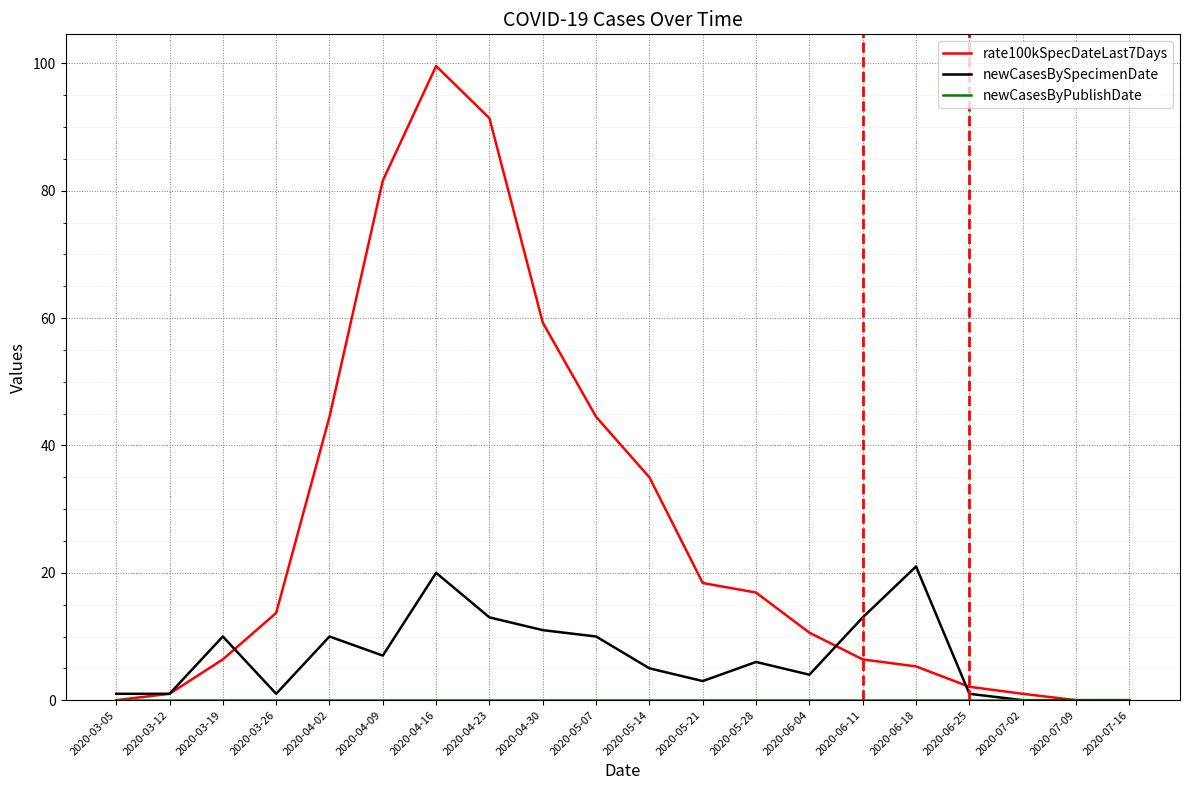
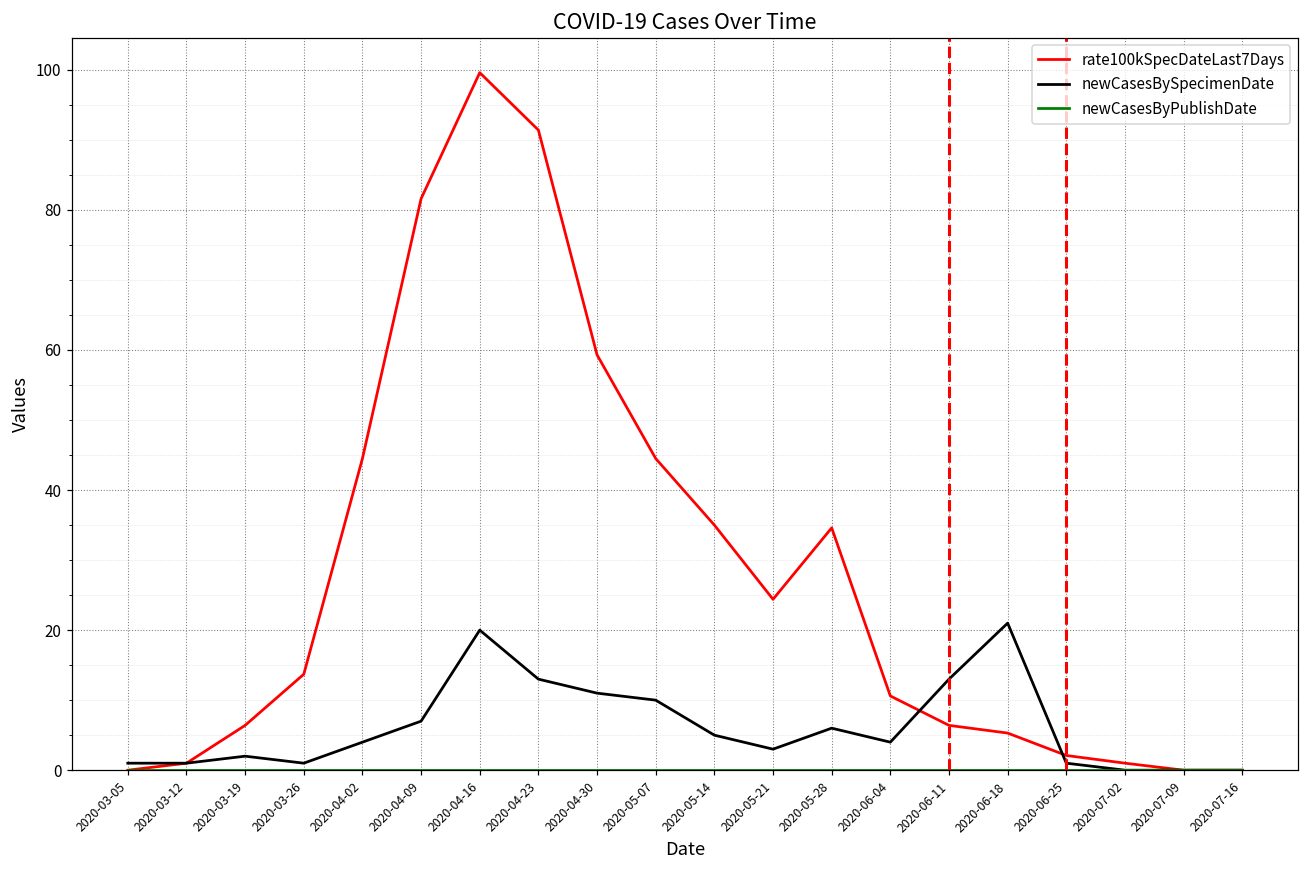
  {
    "rate100kSpecDateLast7Days": {
      "2020-03-19": 6,
      "2020-03-26": 14,
      "2020-04-02": 45,
      "2020-04-09": 82,
      "2020-04-16": 100,
      "2020-04-23": 91,
      "2020-04-30": 59,
      "2020-05-07": 45,
      "2020-05-14": 35,
-     "2020-05-21": 18,
-     "2020-05-28": 17,
+     "2020-05-21": 24,
+     "2020-05-28": 35,
      "2020-06-04": 11,
      "2020-06-11": 6,
      "2020-06-18": 5,
      "2020-06-25": 2,
      "2020-07-02": 1
    },
    "newCasesBySpecimenDate": {
      "2020-03-05": 1,
-     "2020-03-19": 10,
+     "2020-03-19": 2,
      "2020-03-26": 1,
-     "2020-04-02": 10,
+     "2020-04-02": 4,
      "2020-04-09": 7,
      "2020-04-16": 20,
      "2020-04-23": 13,
      "2020-04-30": 11,
      "2020-05-07": 10,
      "2020-05-14": 5,
      "2020-05-21": 3,
      "2020-05-28": 6,
      "2020-06-04": 4,
      "2020-06-11": 13,
      "2020-06-18": 21,
      "2020-06-25": 1
    },
    "newCasesByPublishDate": {
      "2020-03-12": 0,
      "2020-03-19": 0,
      "2020-03-26": 0,
      "2020-04-02": 0,
      "2020-04-09": 0,
      "2020-04-16": 0,
      "2020-04-23": 0,
      "2020-04-30": 0,
      "2020-05-07": 0,
      "2020-05-14": 0,
      "2020-05-21": 0,
      "2020-05-28": 0,
      "2020-06-04": 0,
      "2020-06-11": 0,
      "2020-06-18": 0,
      "2020-06-25": 0
    }
  }
